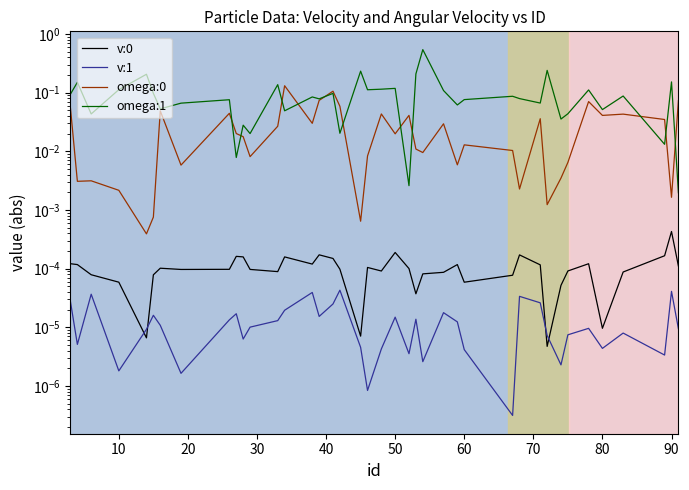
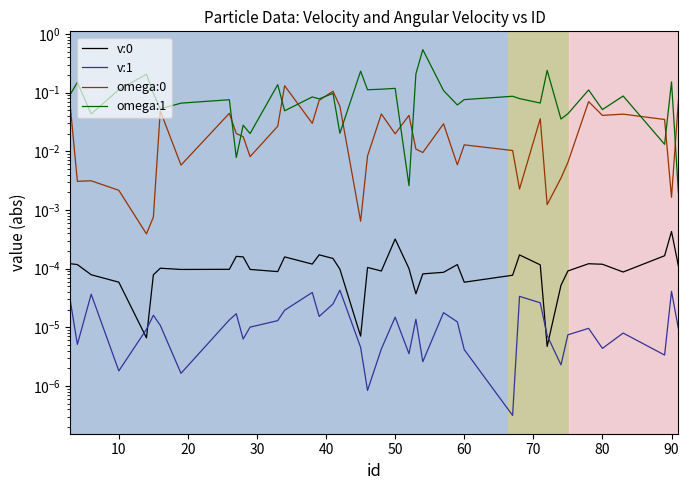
  {
    "v:0": {
      "10": 0.00006,
-     "50": 0.00019,
+     "50": 0.0003,
      "60": 0.00006,
-     "80": 0.000010,
+     "80": 0.00012,
      "90": 0.0004
    },
    "v:1": {
      "10": 0.0000018,
      "50": 0.000015,
      "60": 0.000004,
      "80": 0.000004,
      "90": 0.00004
    },
    "omega:0": {
      "10": 0.0022,
      "50": 0.020,
      "60": 0.013,
      "80": 0.04,
      "90": 0.0016
    },
    "omega:1": {
      "50": 0.12,
      "60": 0.08,
      "80": 0.05,
      "90": 0.15
    }
  }
